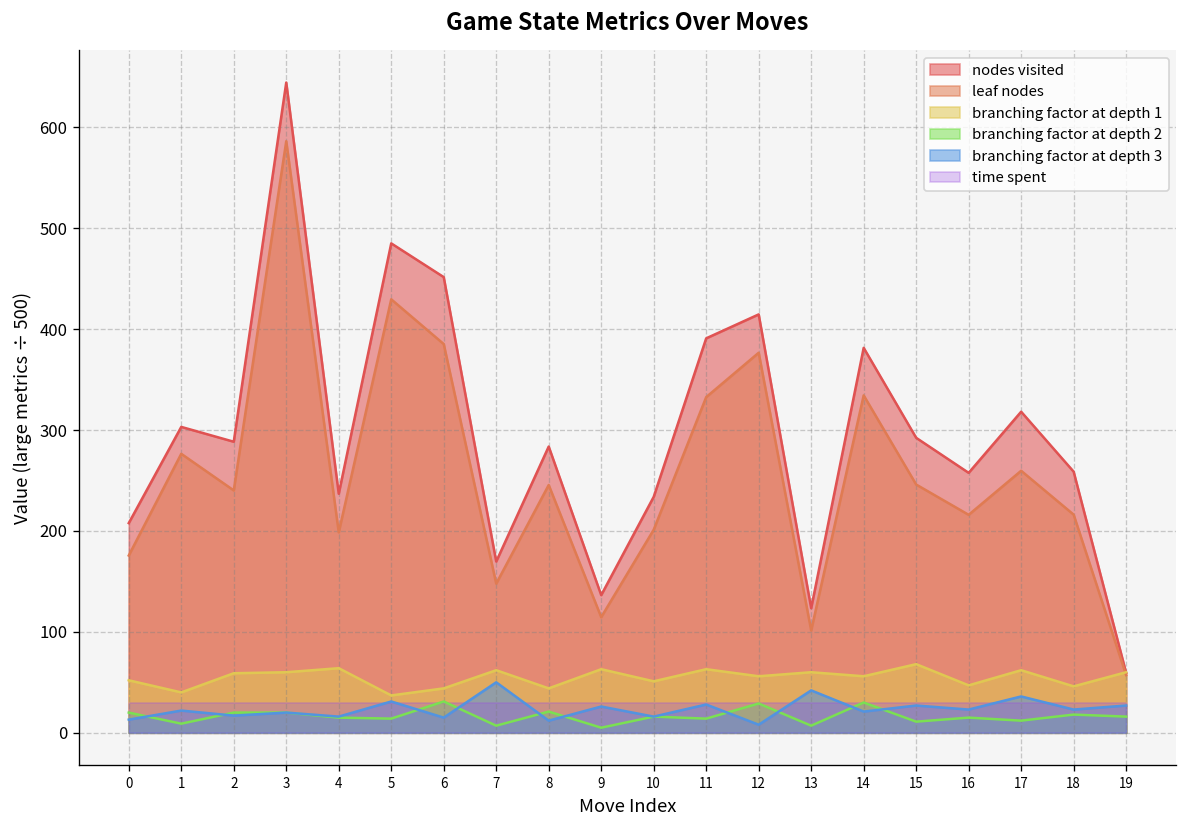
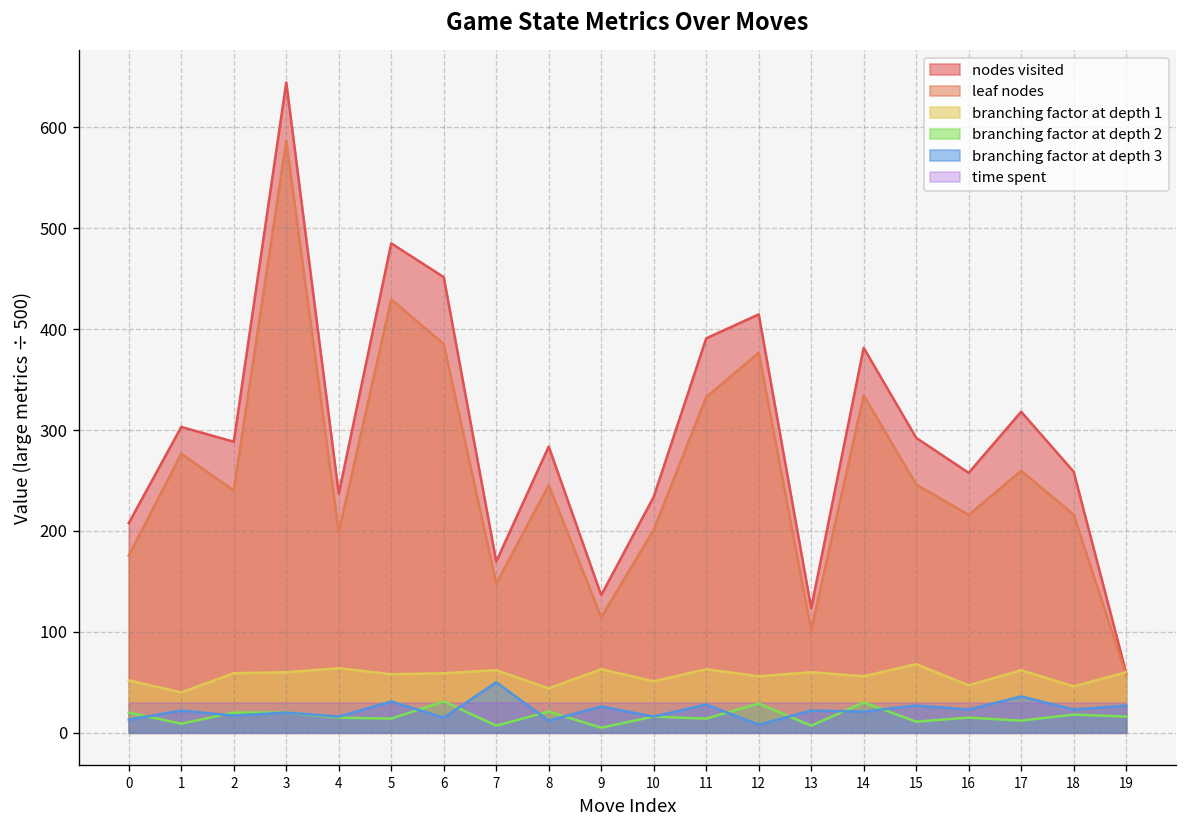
  {
    "branching factor at depth 1": {
      "0": 50,
      "1": 40,
      "2": 60,
      "3": 60,
      "4": 60,
-     "5": 40,
-     "6": 40,
+     "5": 60,
+     "6": 60,
      "7": 60,
      "8": 40,
      "9": 60,
      "10": 50,
      "11": 60,
      "12": 60,
      "13": 60,
      "14": 60,
      "15": 70,
      "16": 50,
      "17": 60,
      "18": 50
    },
    "branching factor at depth 2": {
      "0": 20,
      "1": 10,
      "5": 10,
      "7": 10,
      "8": 20,
      "9": 10,
      "11": 10,
      "13": 10,
      "15": 10,
      "16": 20,
      "17": 10,
      "18": 20,
      "19": 20
    },
    "branching factor at depth 3": {
      "0": 10,
      "1": 20,
      "6": 20,
      "7": 50,
      "8": 10,
      "9": 30,
      "12": 10,
-     "13": 40,
+     "13": 20,
      "14": 20,
      "16": 20,
      "17": 40,
      "18": 20
    },
    "time spent": {
      "0": 30,
      "1": 30,
      "2": 30,
      "3": 30,
      "4": 30,
      "7": 30,
      "8": 30,
      "9": 30,
      "10": 30,
      "13": 30,
      "16": 30,
      "17": 30,
      "18": 30
    }
  }
